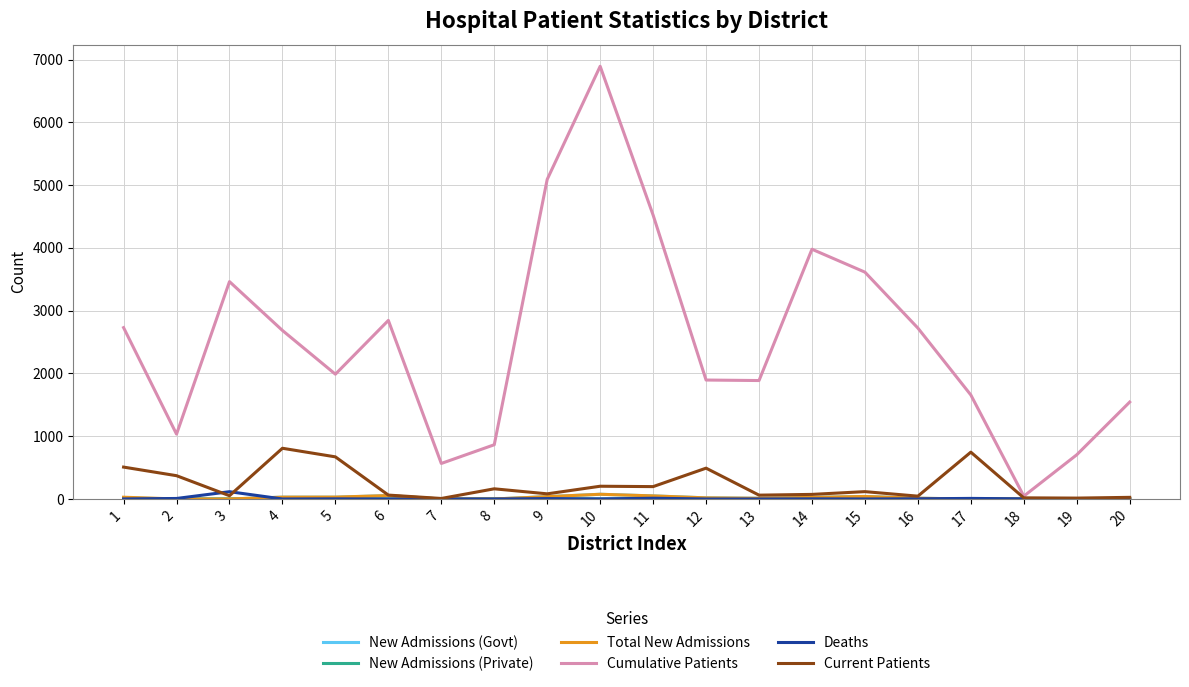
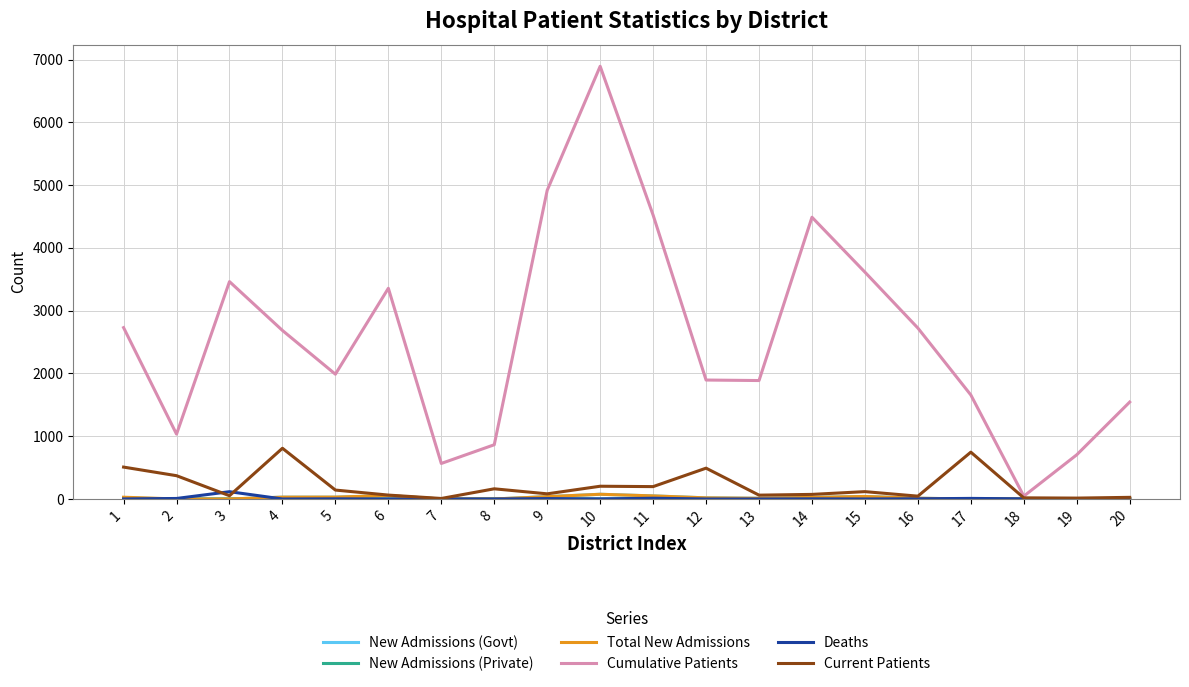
  {
    "Cumulative Patients": {
      "1": 2700,
      "2": 1000,
      "3": 3500,
      "4": 2700,
      "5": 2000,
-     "6": 2800,
+     "6": 3400,
      "7": 600,
      "8": 900,
-     "9": 5100,
+     "9": 4900,
      "10": 6900,
      "11": 4500,
      "12": 1900,
      "13": 1900,
-     "14": 4000,
+     "14": 4500,
      "15": 3600,
      "16": 2700,
      "17": 1700,
      "19": 700,
      "20": 1500
    },
    "Deaths": {
      "3": 100
    },
    "Current Patients": {
      "1": 500,
      "2": 400,
      "3": 100,
      "4": 800,
-     "5": 700,
+     "5": 100,
      "8": 200,
      "9": 100,
      "10": 200,
      "11": 200,
      "12": 500,
      "13": 100,
      "14": 100,
      "15": 100,
      "17": 700
    }
  }
